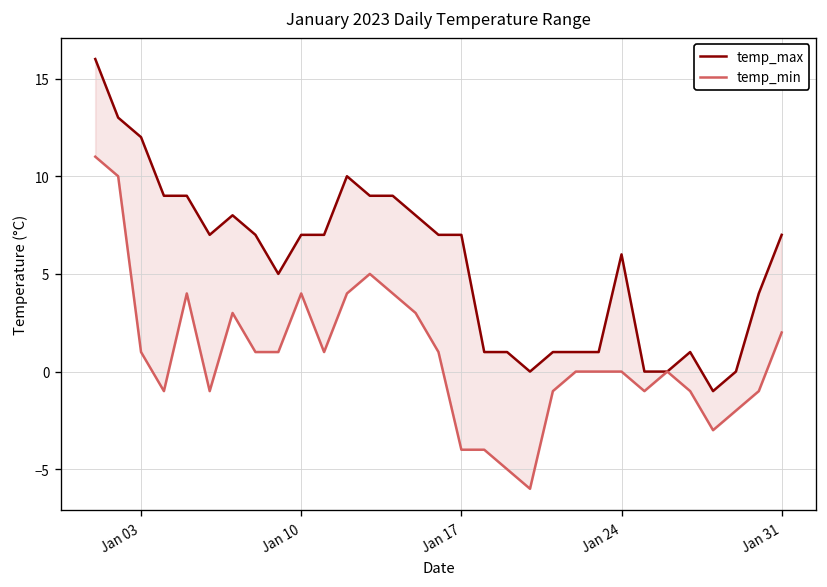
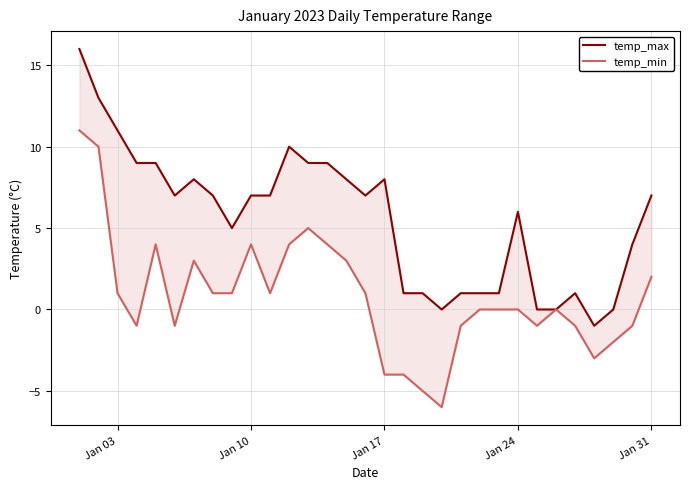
  {
    "temp_max": {
-     "Jan 03": 12,
+     "Jan 03": 11,
      "Jan 10": 7,
-     "Jan 17": 7,
+     "Jan 17": 8,
      "Jan 24": 6,
      "Jan 31": 7
    },
    "temp_min": {
      "Jan 03": 1,
      "Jan 10": 4,
      "Jan 17": -4,
      "Jan 24": 0,
      "Jan 31": 2
    }
  }
